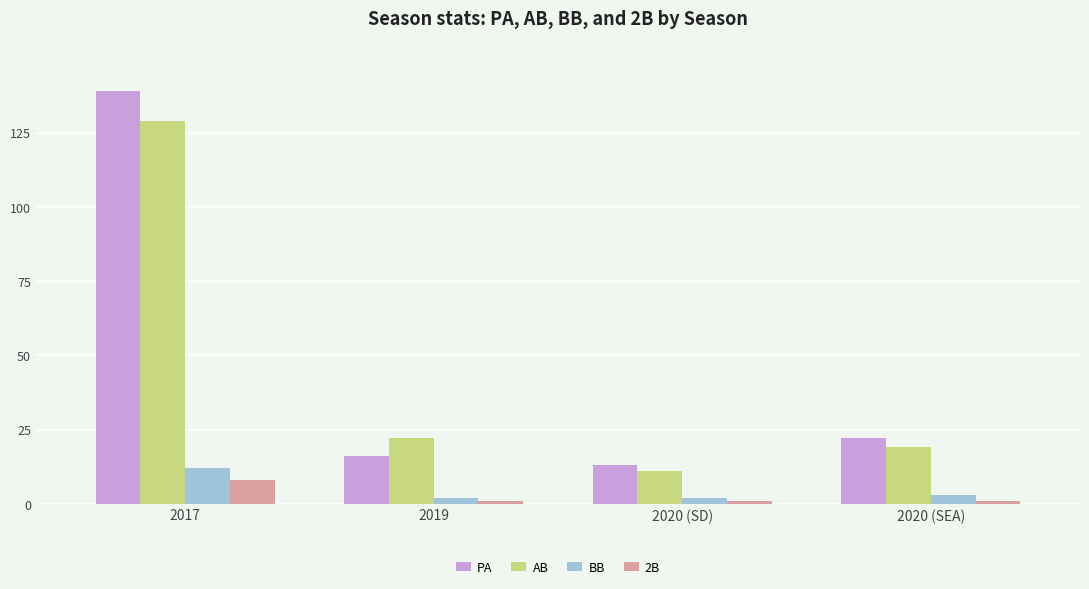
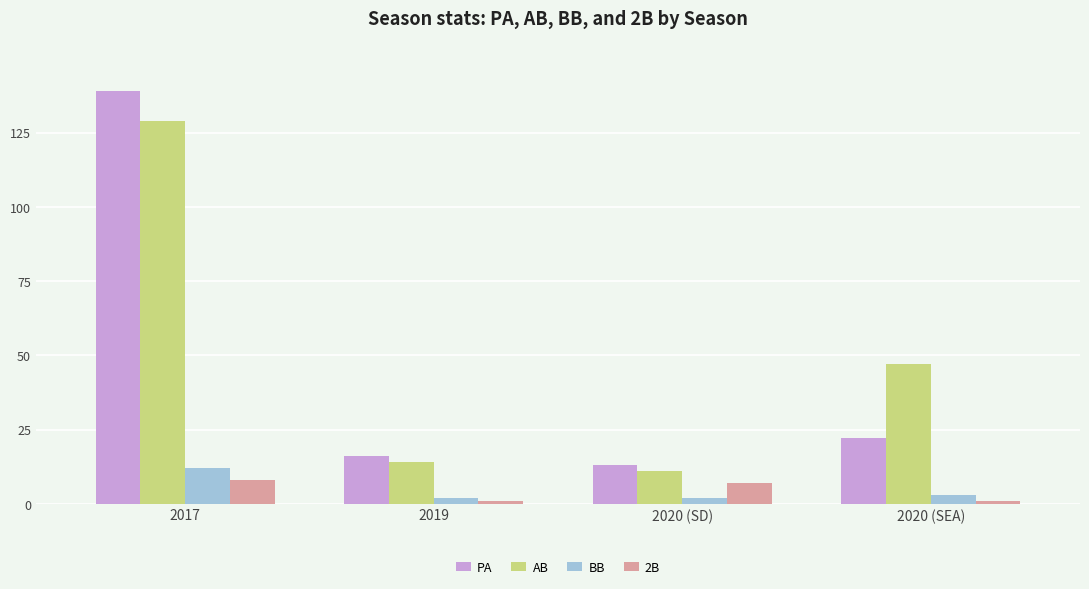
  {
    "AB": {
      "2017": 129,
-     "2019": 22,
+     "2019": 14,
      "2020 (SD)": 11,
-     "2020 (SEA)": 19
+     "2020 (SEA)": 47
    },
    "2B": {
      "2017": 8,
      "2019": 1,
-     "2020 (SD)": 1,
+     "2020 (SD)": 7,
      "2020 (SEA)": 1
    }
  }
